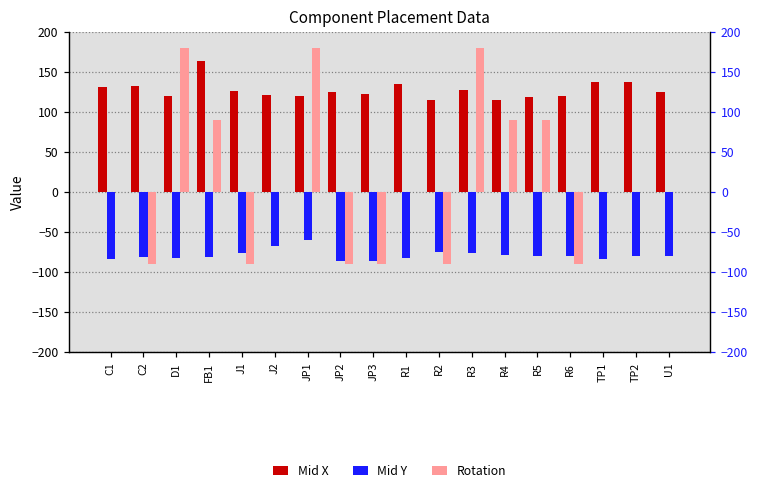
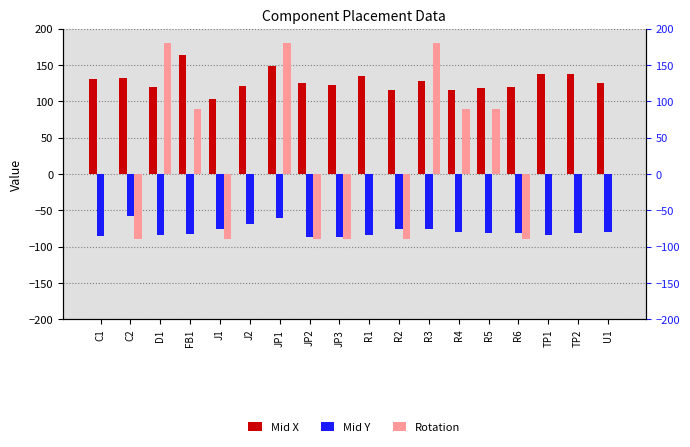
  {
    "Mid X": {
      "C1": 130,
      "C2": 130,
      "D1": 120,
      "FB1": 160,
-     "J1": 130,
+     "J1": 100,
      "J2": 120,
-     "JP1": 120,
+     "JP1": 150,
      "JP2": 130,
      "JP3": 120,
      "R1": 130,
      "R2": 120,
      "R3": 130,
      "R4": 120,
      "R5": 120,
      "R6": 120,
      "TP1": 140,
      "TP2": 140,
      "U1": 130
    },
    "Mid Y": {
      "C1": -80,
-     "C2": -80,
+     "C2": -60,
      "D1": -80,
      "FB1": -80,
      "J1": -80,
      "J2": -70,
      "JP1": -60,
      "JP2": -90,
      "JP3": -90,
      "R1": -80,
      "R2": -80,
      "R3": -80,
      "R4": -80,
      "R5": -80,
      "R6": -80,
      "TP1": -80,
      "TP2": -80,
      "U1": -80
    },
    "Rotation": {
      "C1": 0,
      "C2": -90,
      "D1": 180,
      "FB1": 90,
      "J1": -90,
      "J2": 0,
      "JP1": 180,
      "JP2": -90,
      "JP3": -90,
      "R1": 0,
      "R2": -90,
      "R3": 180,
      "R4": 90,
      "R5": 90,
      "R6": -90,
      "TP1": 0,
      "TP2": 0,
      "U1": 0
    }
  }
